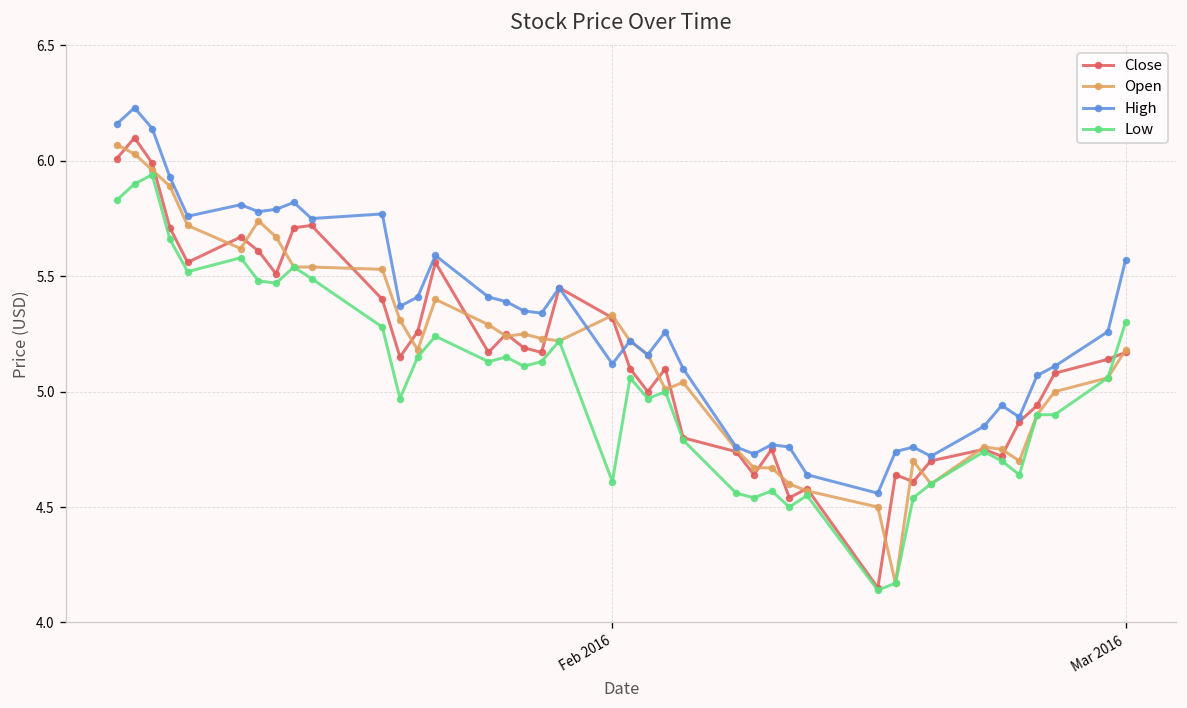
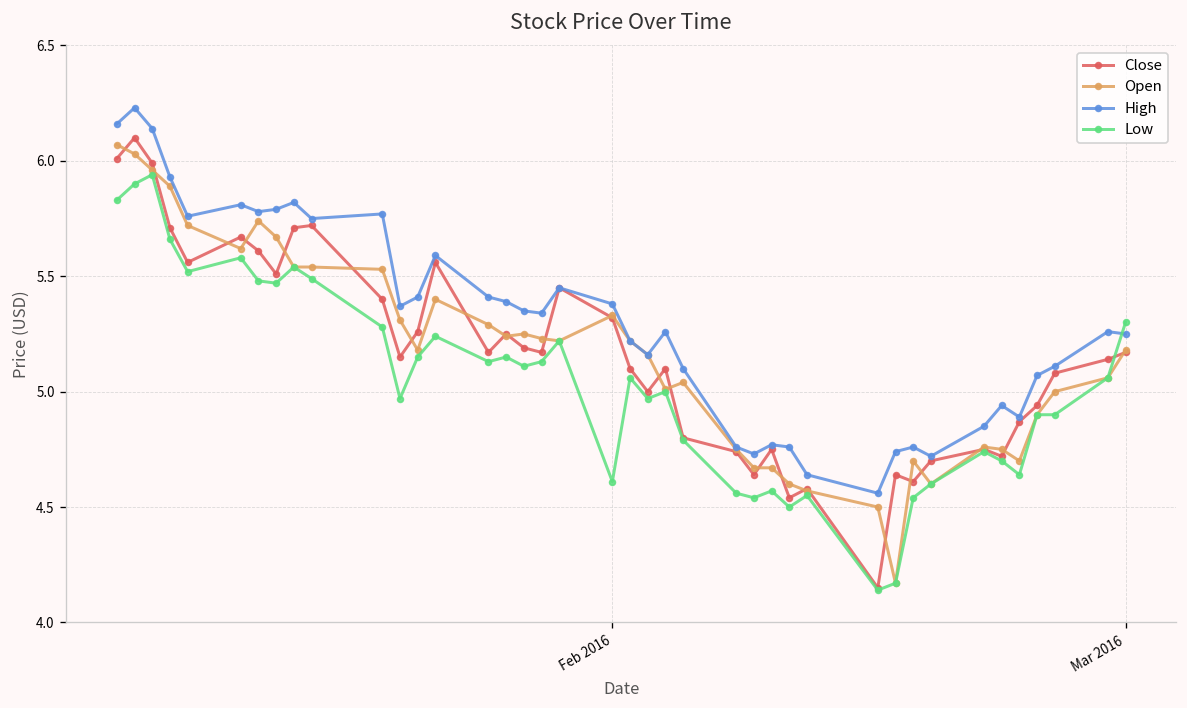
  {
    "High": {
-     "Feb 2016": 5.12,
-     "Mar 2016": 5.57
+     "Feb 2016": 5.38,
+     "Mar 2016": 5.25
    },
    "Low": {
      "Feb 2016": 4.61,
      "Mar 2016": 5.30
    }
  }
